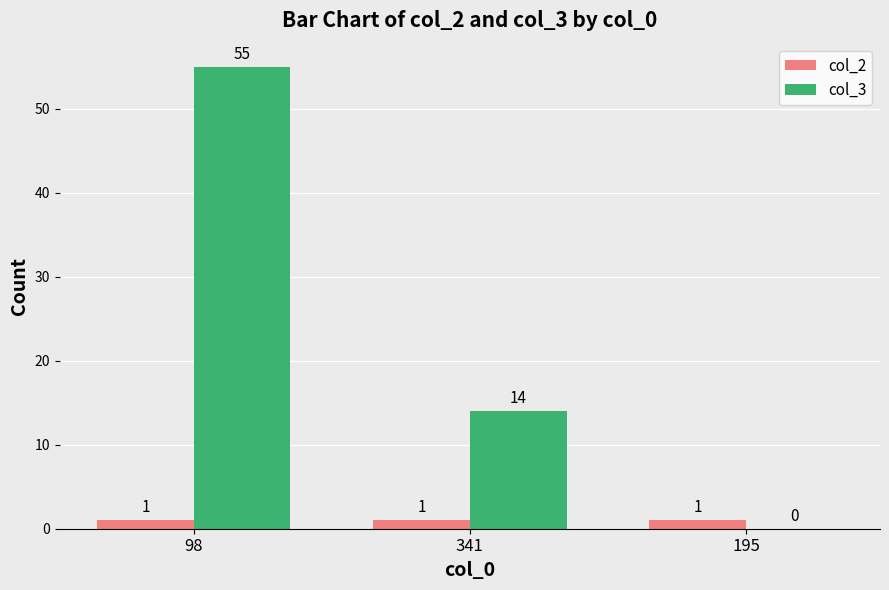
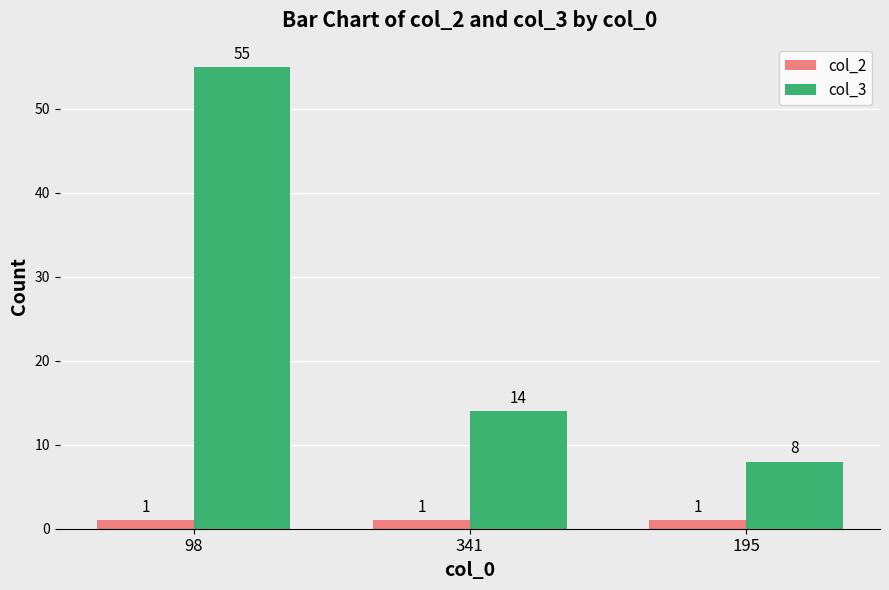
  {
    "col_2": {
      "98": 1,
      "341": 1,
      "195": 1
    },
    "col_3": {
      "98": 55,
      "341": 14,
-     "195": 0
+     "195": 8
    }
  }
